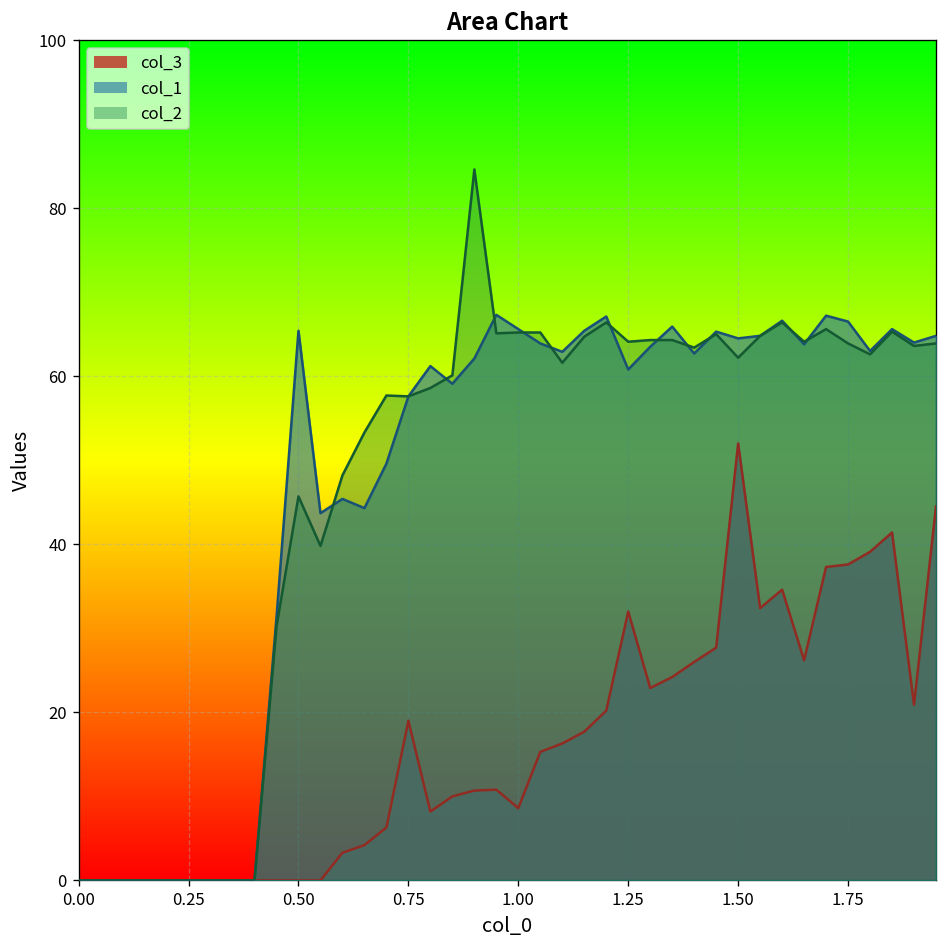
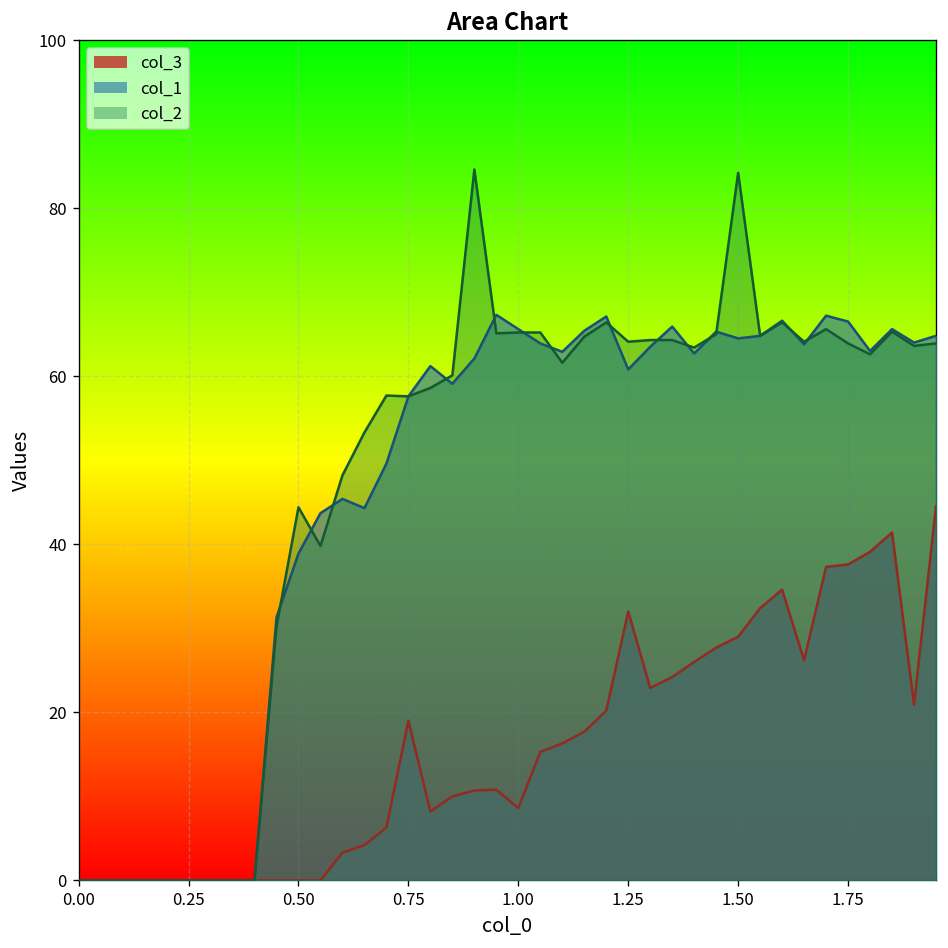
  {
    "col_3": {
      "0.50": 0,
      "0.75": 19,
      "1.00": 9,
      "1.25": 32,
-     "1.50": 52,
+     "1.50": 29,
      "1.75": 38
    },
    "col_1": {
-     "0.50": 65,
+     "0.50": 39,
      "1.00": 66,
      "1.25": 61,
      "1.50": 65,
      "1.75": 67
    },
    "col_2": {
-     "0.50": 46,
+     "0.50": 44,
      "1.00": 65,
      "1.25": 64,
-     "1.50": 62,
+     "1.50": 84,
      "1.75": 64
    }
  }
